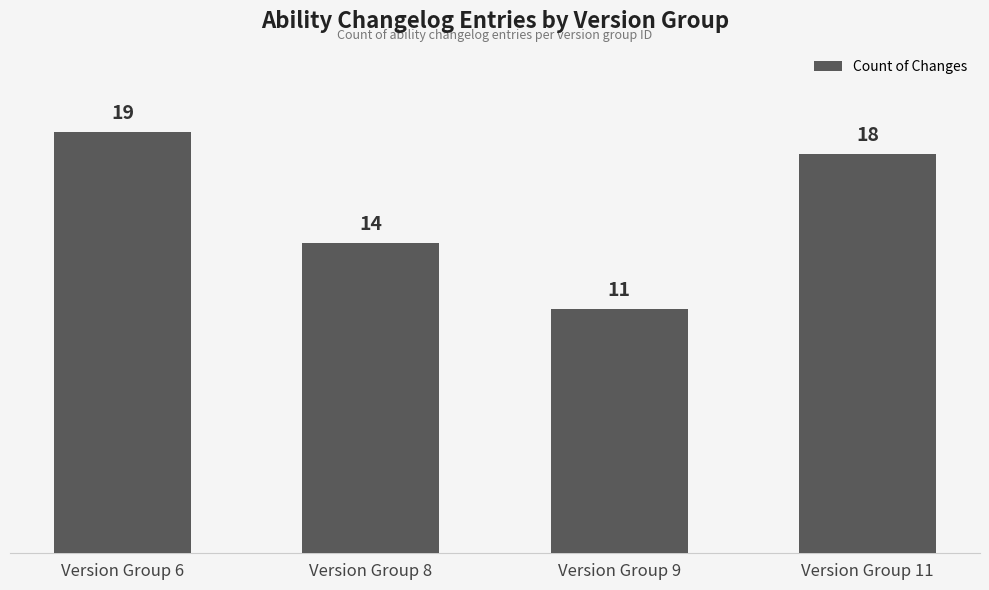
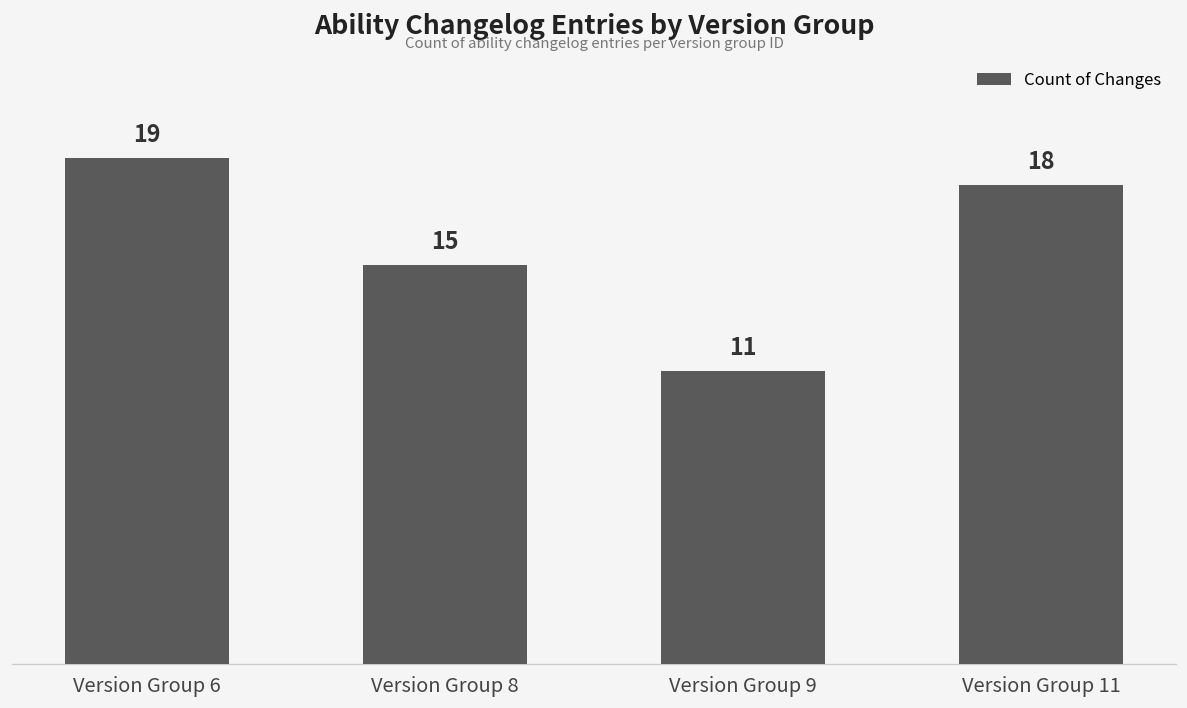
  {
    "Version Group 6": 19,
-   "Version Group 8": 14,
+   "Version Group 8": 15,
    "Version Group 9": 11,
    "Version Group 11": 18
  }
